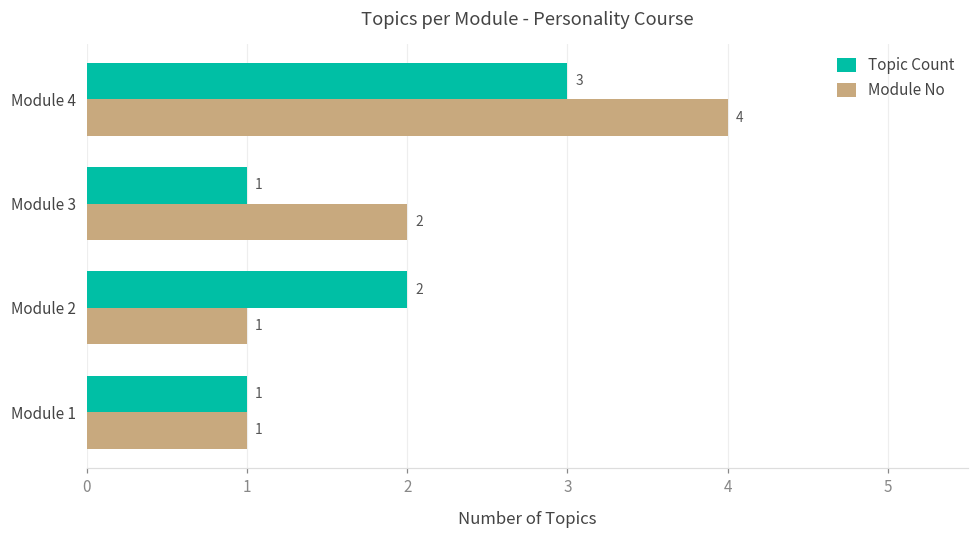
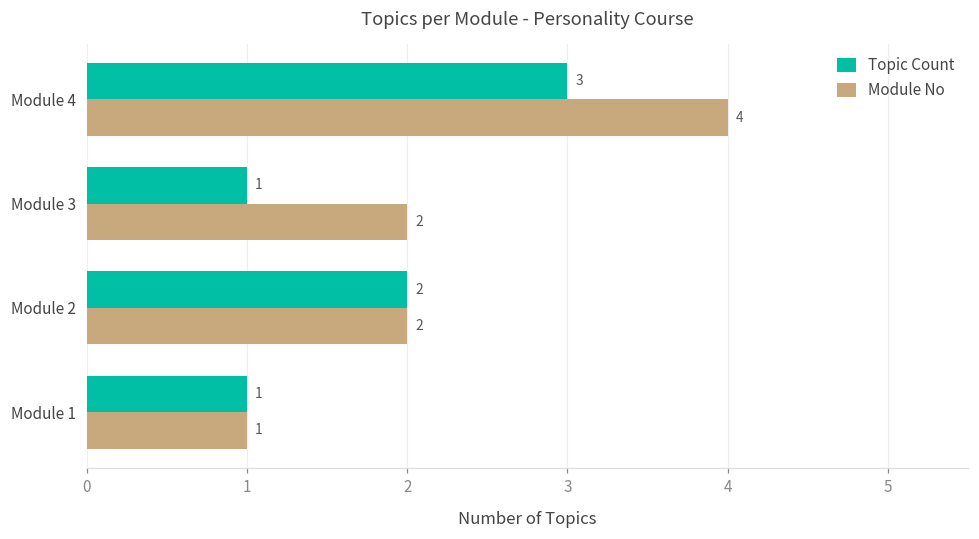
  {
    "Topic Count": {
      "Module 4": 3,
      "Module 3": 1,
      "Module 2": 2,
      "Module 1": 1
    },
    "Module No": {
      "Module 4": 4,
      "Module 3": 2,
-     "Module 2": 1,
+     "Module 2": 2,
      "Module 1": 1
    }
  }
